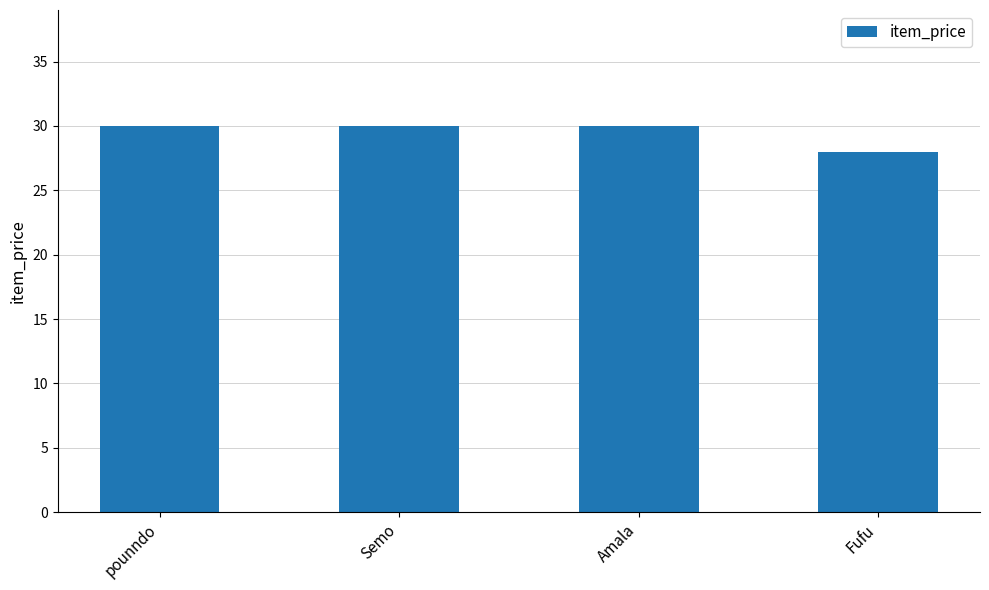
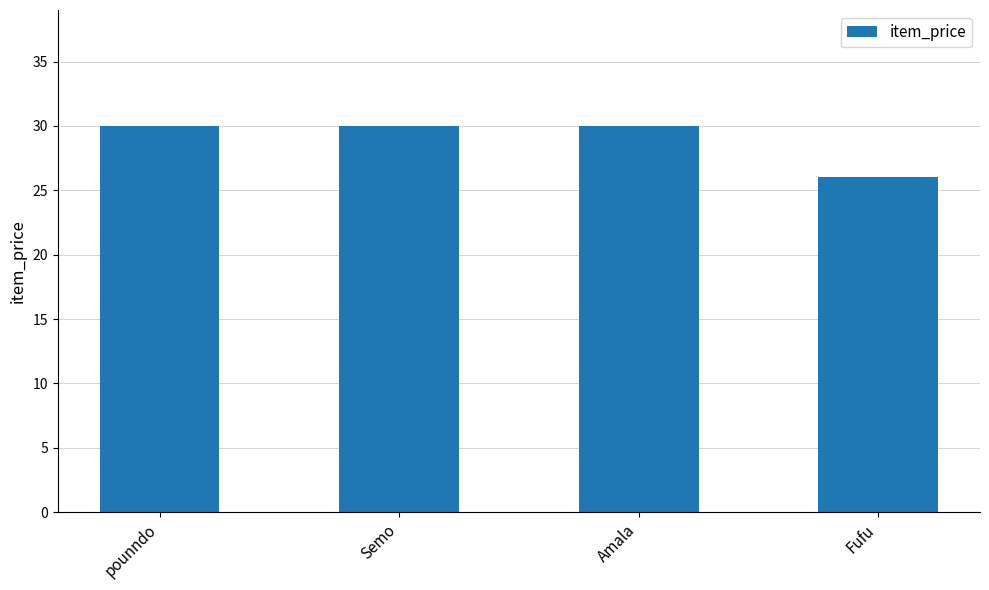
  {
    "pounndo": 30,
    "Semo": 30,
    "Amala": 30,
-   "Fufu": 28
+   "Fufu": 26
  }
